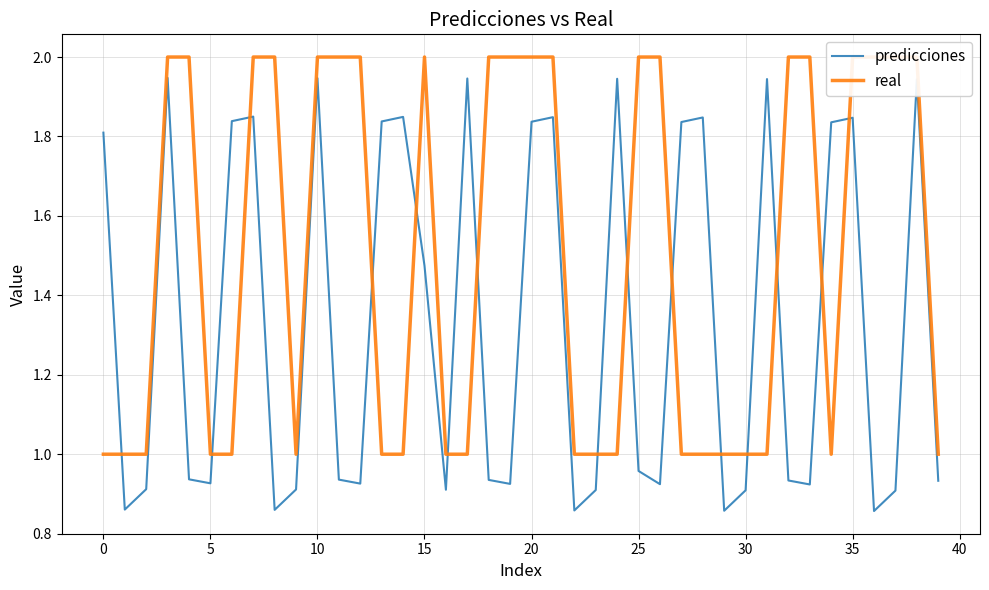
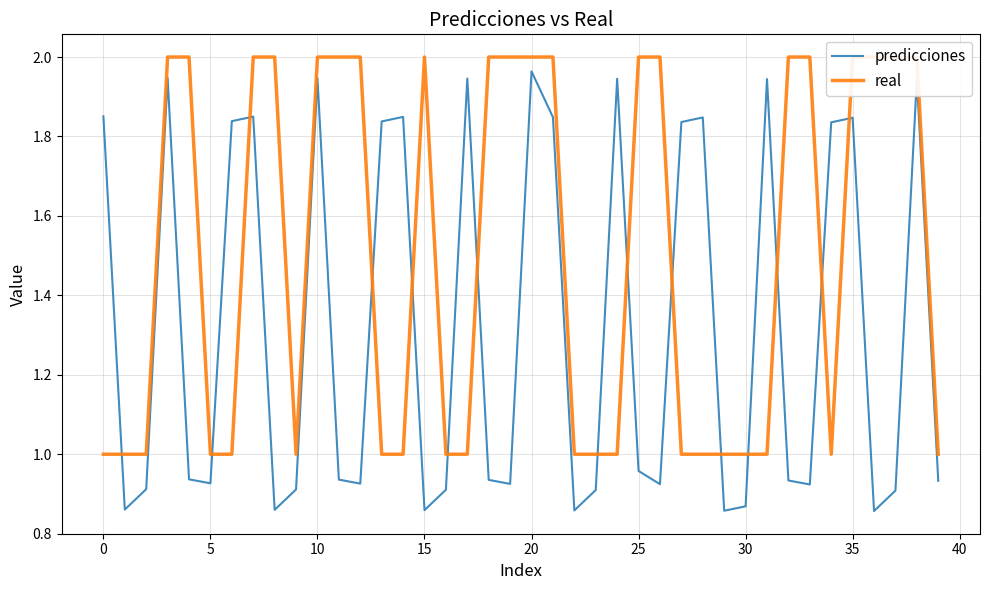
  {
    "predicciones": {
-     "0": 1.81,
+     "0": 1.85,
      "5": 0.93,
      "10": 1.95,
-     "15": 1.47,
-     "20": 1.84,
+     "15": 0.86,
+     "20": 1.96,
      "25": 0.96,
-     "30": 0.91,
+     "30": 0.87,
      "35": 1.85
    },
    "real": {
      "0": 1.00,
      "5": 1.00,
      "10": 2.00,
      "15": 2.00,
      "20": 2.00,
      "25": 2.00,
      "30": 1.00
    }
  }
